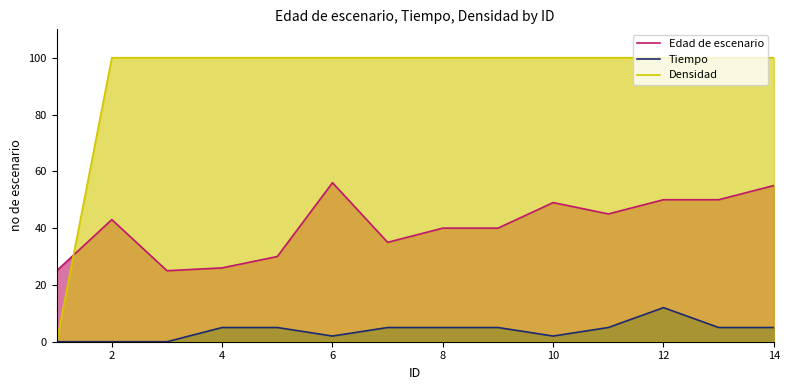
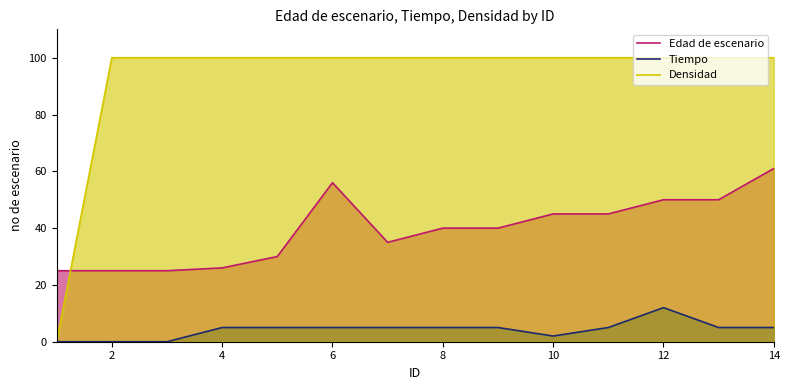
  {
    "Edad de escenario": {
-     "2": 43,
+     "2": 25,
      "4": 26,
      "6": 56,
      "8": 40,
-     "10": 49,
+     "10": 45,
      "12": 50,
-     "14": 55
+     "14": 61
    },
    "Tiempo": {
      "2": 0,
      "4": 5,
-     "6": 2,
+     "6": 5,
      "8": 5,
      "10": 2,
      "12": 12,
      "14": 5
    },
    "Densidad": {
      "2": 100,
      "4": 100,
      "6": 100,
      "8": 100,
      "10": 100,
      "14": 100
    }
  }
